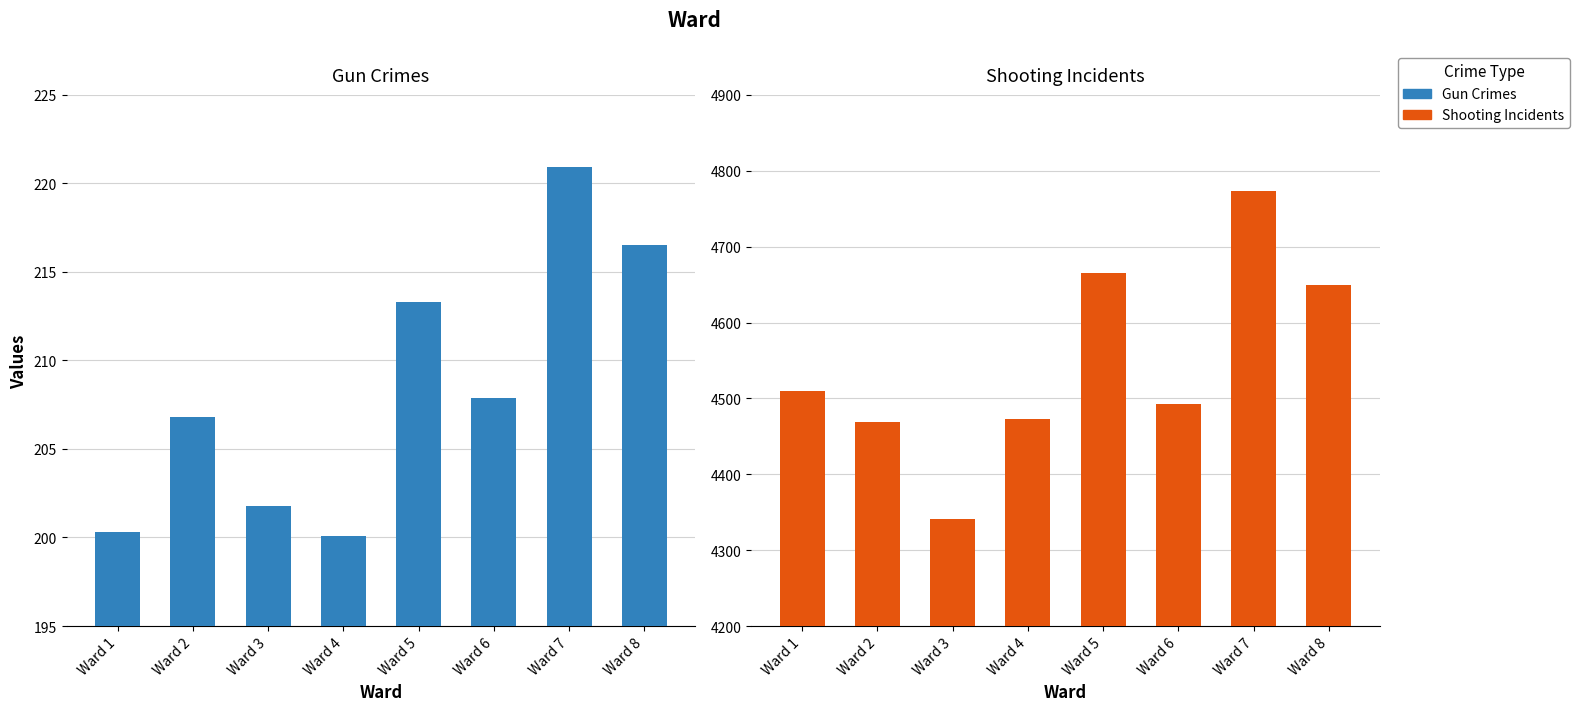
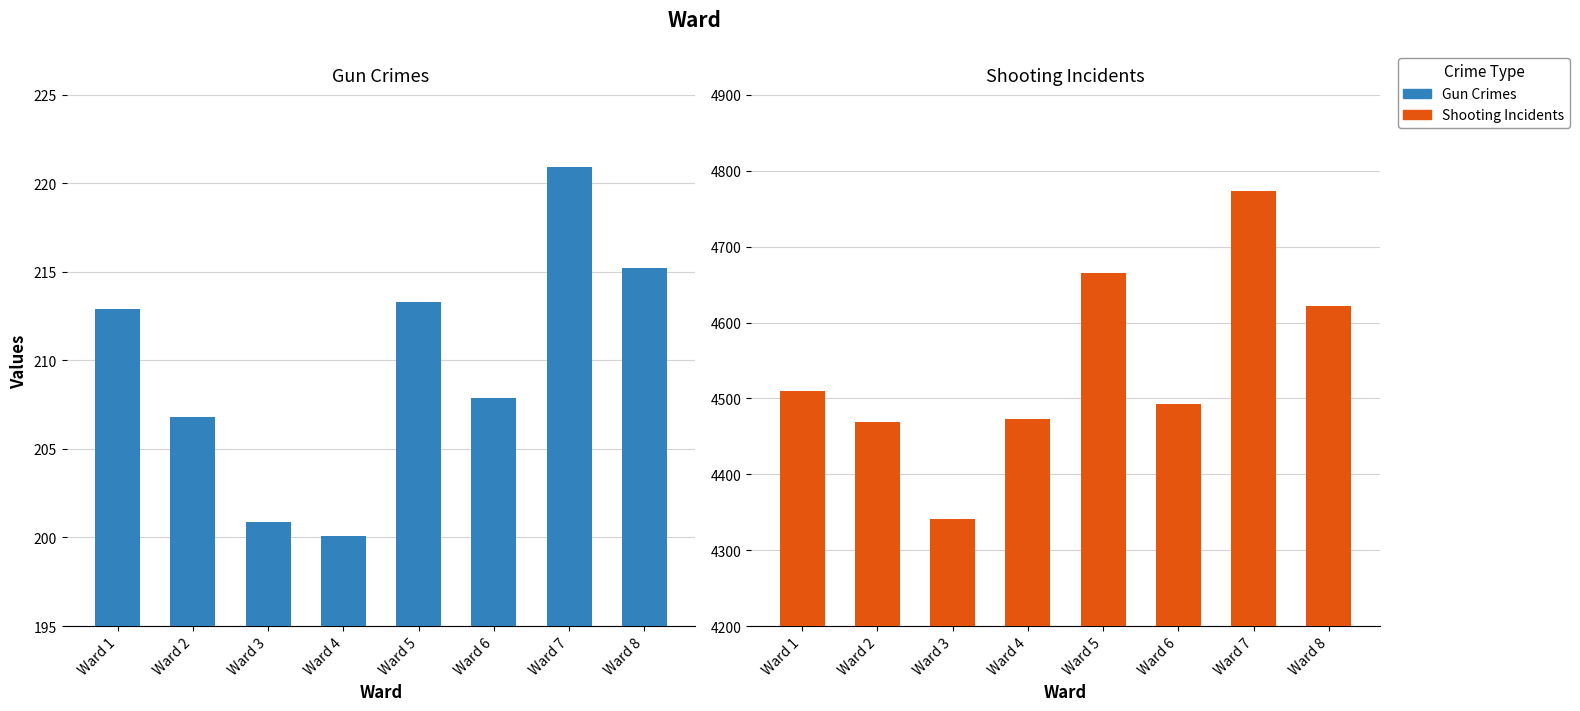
  {
    "Gun Crimes": {
-     "Ward 1": 200.3,
+     "Ward 1": 212.9,
      "Ward 2": 206.8,
-     "Ward 3": 201.8,
+     "Ward 3": 200.9,
      "Ward 4": 200.1,
      "Ward 5": 213.3,
      "Ward 6": 207.9,
      "Ward 7": 220.9,
-     "Ward 8": 216.5
+     "Ward 8": 215.2
    },
    "Shooting Incidents": {
      "Ward 1": 4510,
      "Ward 2": 4470,
      "Ward 3": 4340,
      "Ward 4": 4470,
      "Ward 5": 4670,
      "Ward 6": 4490,
      "Ward 7": 4770,
-     "Ward 8": 4650
+     "Ward 8": 4620
    }
  }
